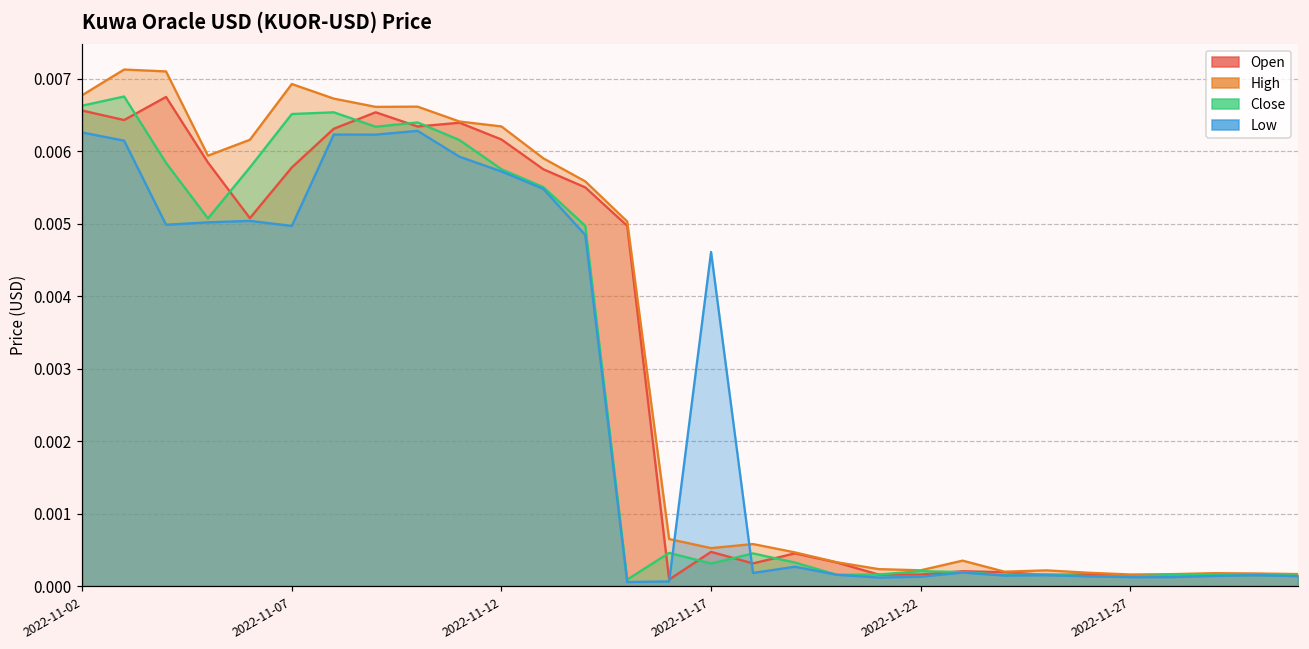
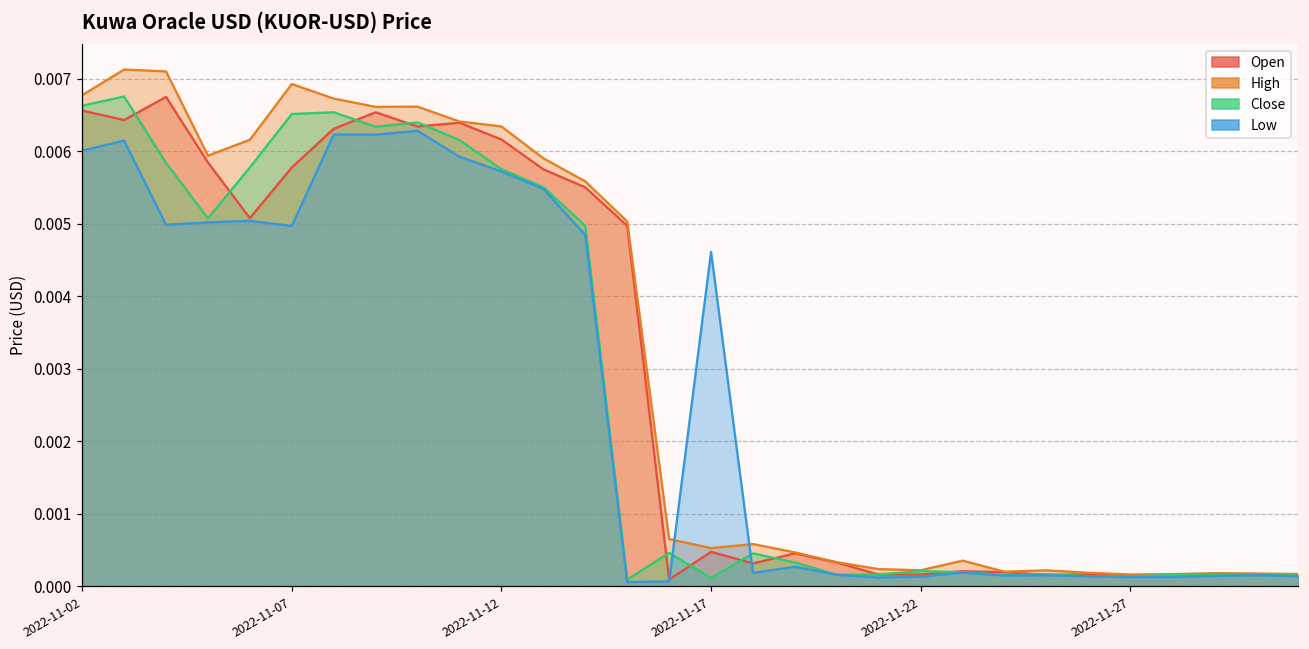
  {
    "Close": {
      "2022-11-02": 0.0066,
      "2022-11-07": 0.0065,
-     "2022-11-17": 0.0003
+     "2022-11-17": 0.0001
    },
    "Low": {
-     "2022-11-02": 0.0063,
+     "2022-11-02": 0.0060,
      "2022-11-07": 0.0050,
      "2022-11-17": 0.0046
    }
  }
